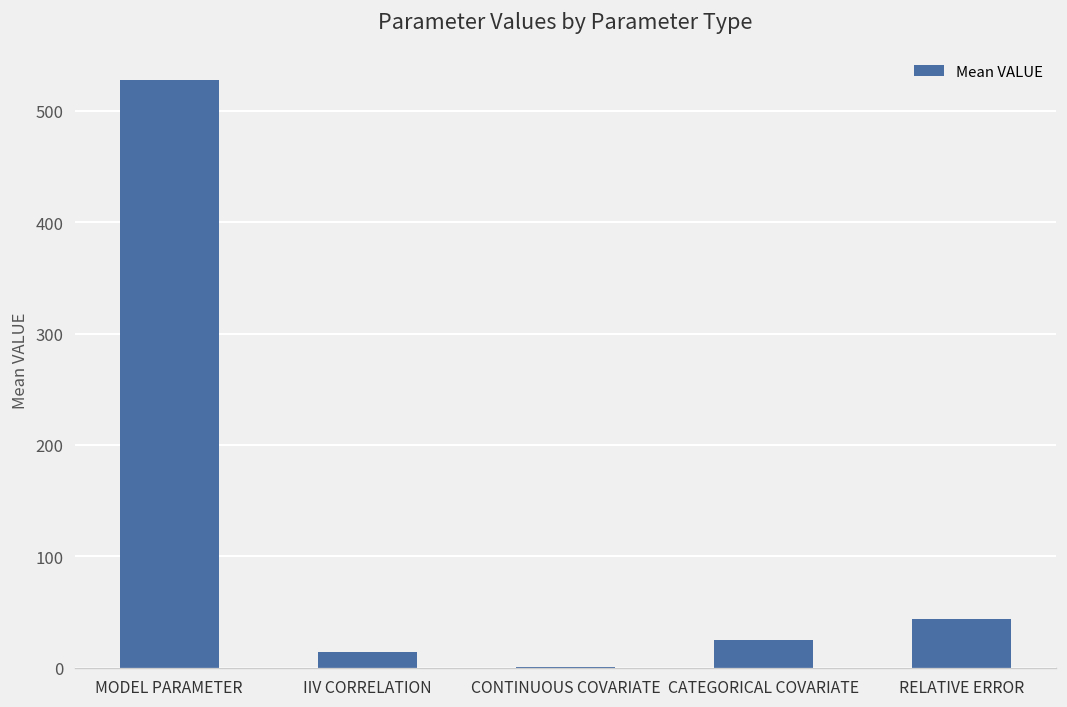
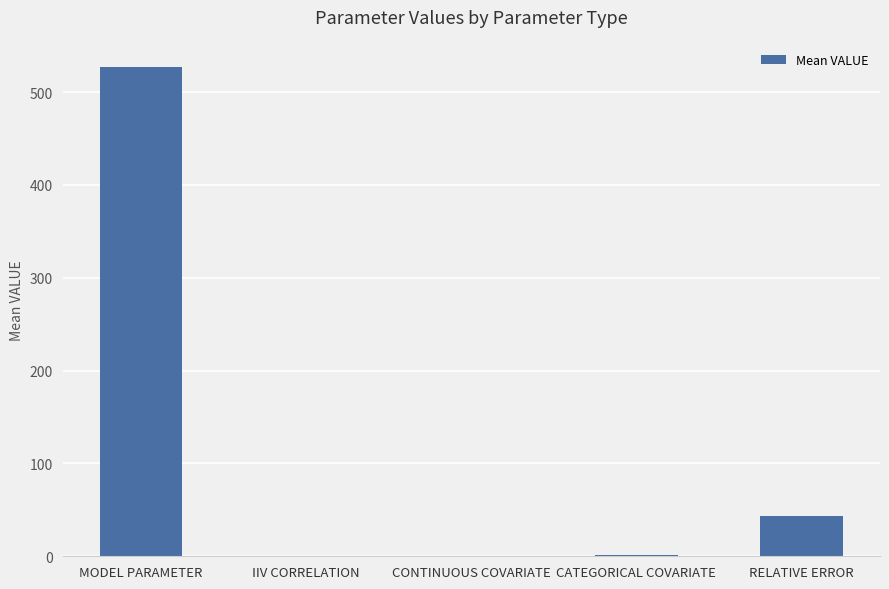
  {
    "MODEL PARAMETER": 530,
-   "IIV CORRELATION": 10,
-   "CATEGORICAL COVARIATE": 20,
+   "IIV CORRELATION": 0,
+   "CATEGORICAL COVARIATE": 0,
    "RELATIVE ERROR": 40
  }
